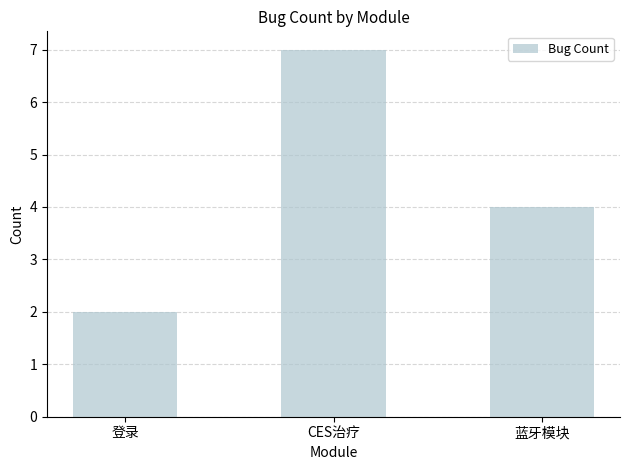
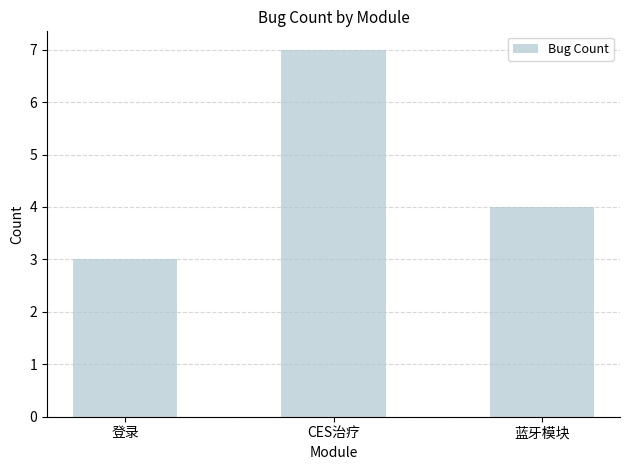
  {
-   "登录": 2,
+   "登录": 3,
    "CES治疗": 7,
    "蓝牙模块": 4
  }
